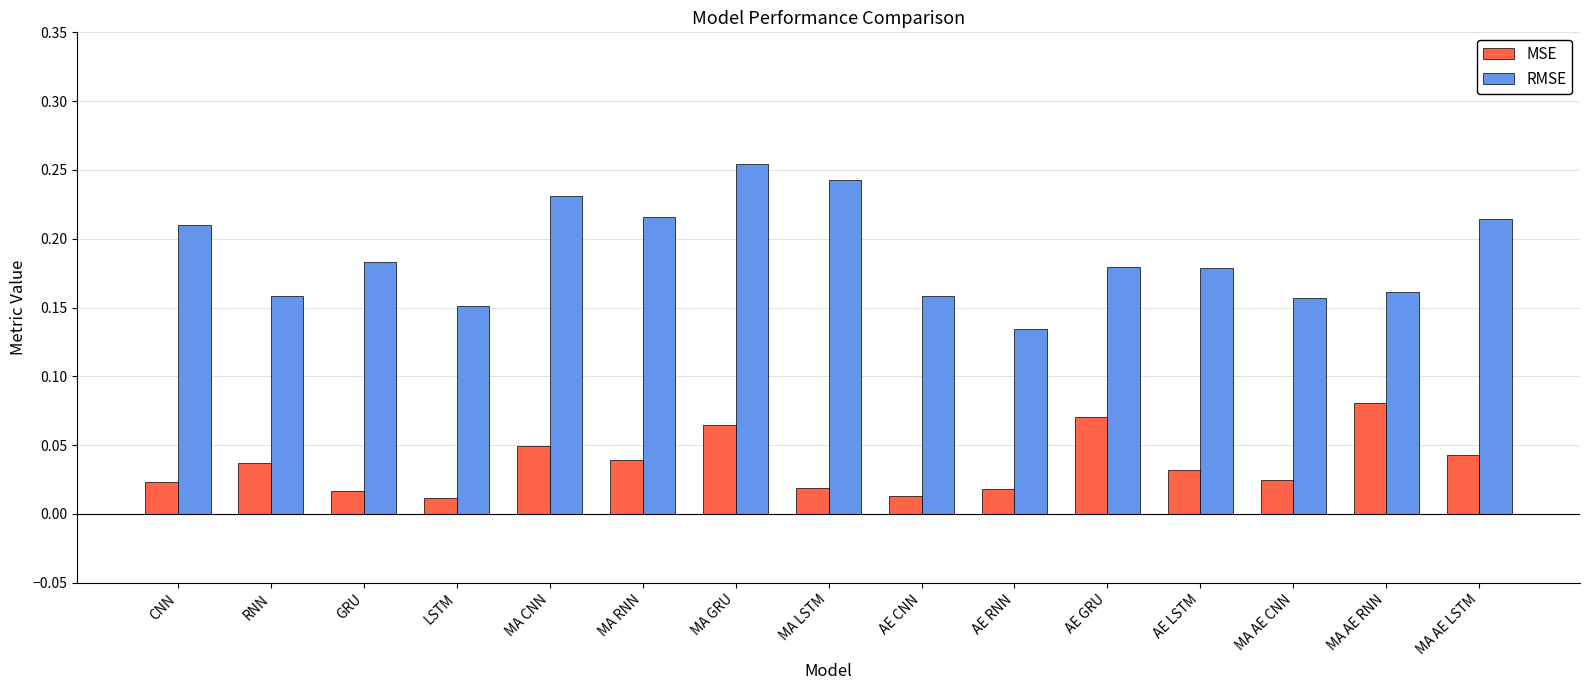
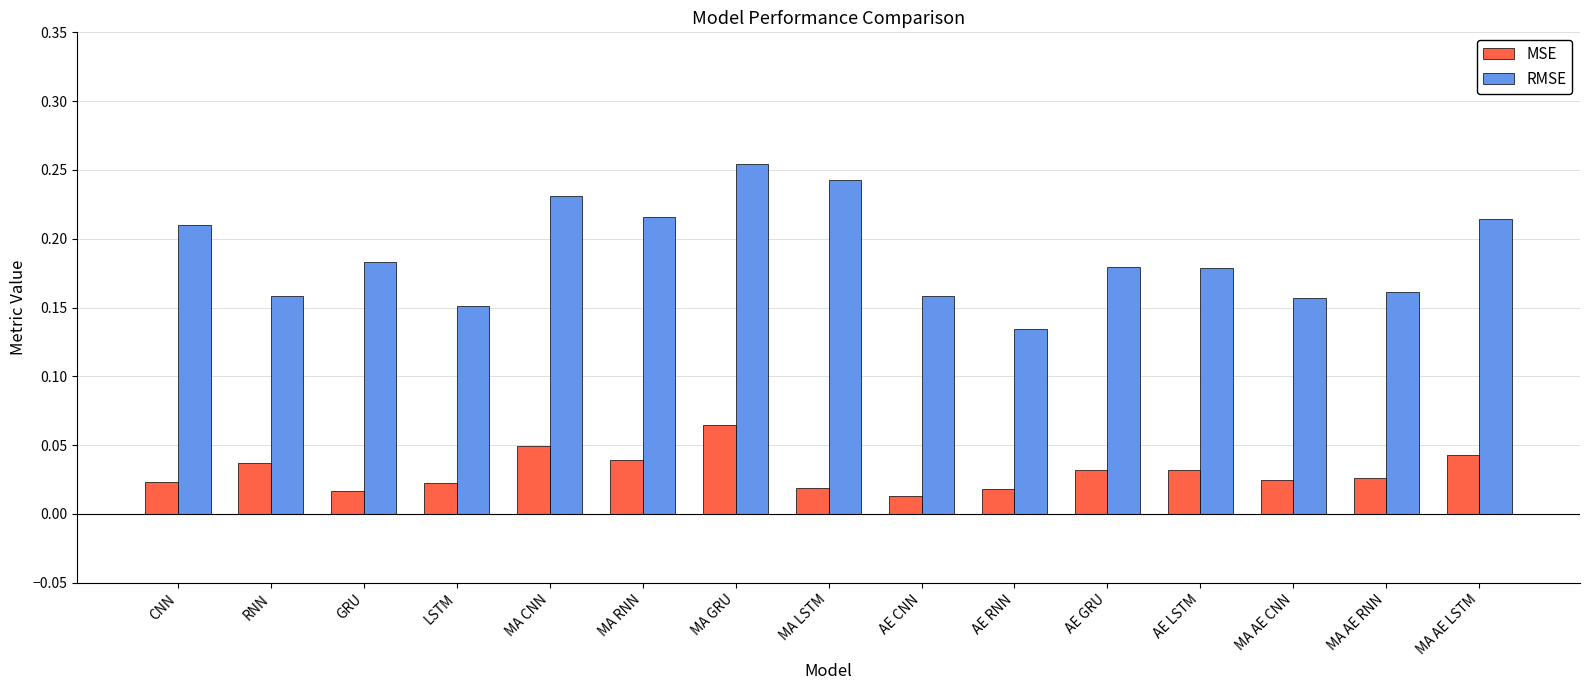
  {
    "MSE": {
      "CNN": 0.023,
      "RNN": 0.037,
      "GRU": 0.017,
-     "LSTM": 0.012,
+     "LSTM": 0.023,
      "MA CNN": 0.050,
      "MA RNN": 0.039,
      "MA GRU": 0.065,
      "MA LSTM": 0.019,
      "AE CNN": 0.013,
      "AE RNN": 0.018,
-     "AE GRU": 0.070,
+     "AE GRU": 0.032,
      "AE LSTM": 0.032,
      "MA AE CNN": 0.025,
-     "MA AE RNN": 0.081,
+     "MA AE RNN": 0.026,
      "MA AE LSTM": 0.043
    },
    "RMSE": {
      "CNN": 0.210,
      "RNN": 0.159,
      "GRU": 0.183,
      "LSTM": 0.151,
      "MA CNN": 0.231,
      "MA RNN": 0.216,
      "MA GRU": 0.254,
      "MA LSTM": 0.243,
      "AE CNN": 0.159,
      "AE RNN": 0.135,
      "AE GRU": 0.179,
      "AE LSTM": 0.178,
      "MA AE CNN": 0.157,
      "MA AE RNN": 0.161,
      "MA AE LSTM": 0.215
    }
  }
